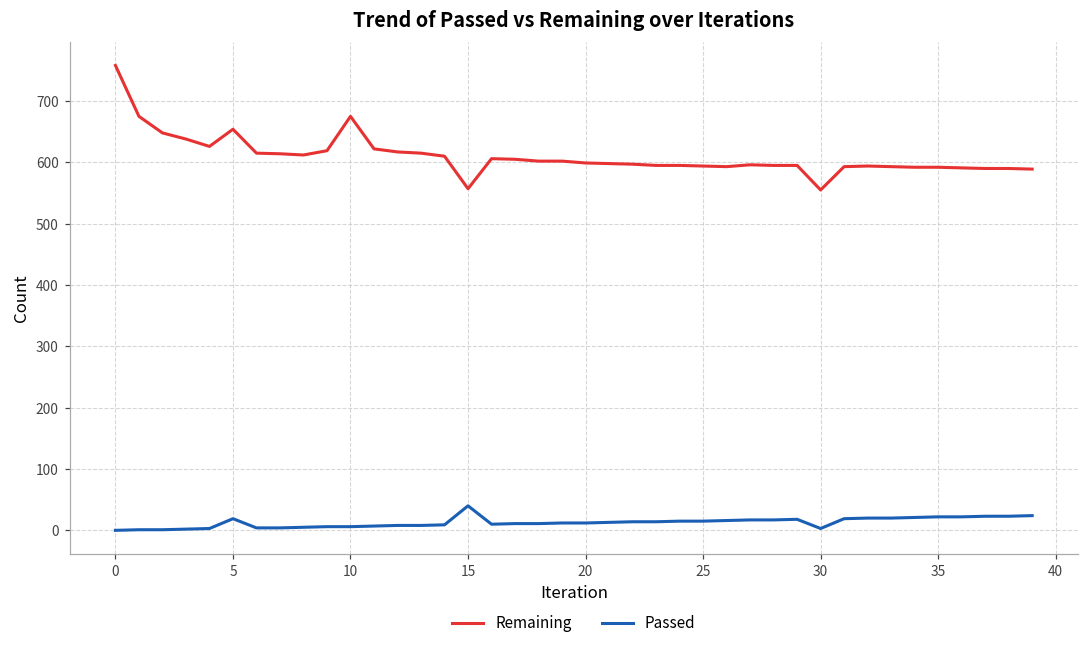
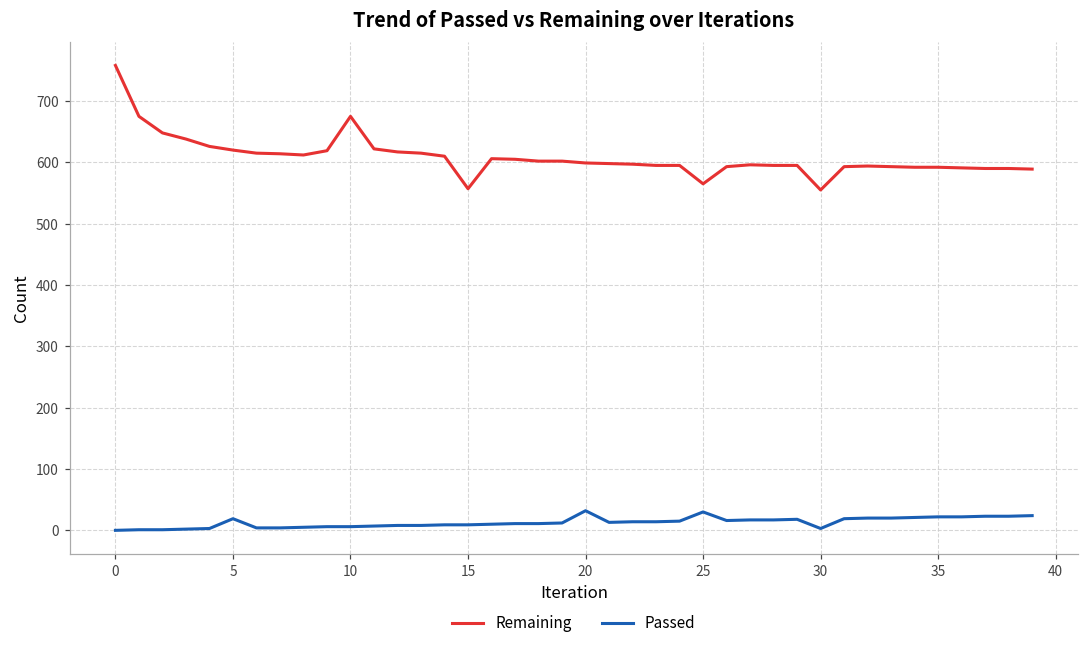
  {
    "Remaining": {
      "0": 760,
-     "5": 650,
+     "5": 620,
      "10": 680,
      "15": 560,
      "20": 600,
-     "25": 590,
+     "25": 570,
      "30": 560,
      "35": 590
    },
    "Passed": {
      "0": 0,
      "5": 20,
      "10": 10,
-     "15": 40,
-     "20": 10,
-     "25": 20,
+     "15": 10,
+     "20": 30,
+     "25": 30,
      "30": 0,
      "35": 20
    }
  }
